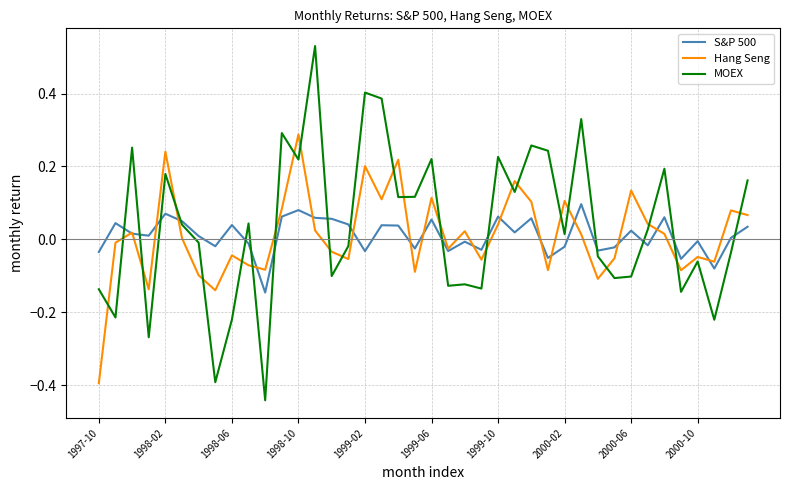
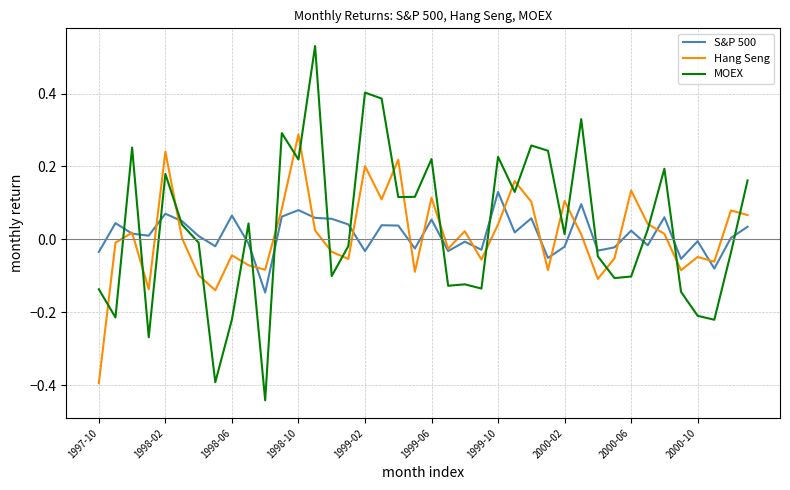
  {
    "S&P 500": {
      "1997-10": -0.03,
      "1998-02": 0.07,
-     "1998-06": 0.04,
+     "1998-06": 0.07,
      "1998-10": 0.08,
      "1999-02": -0.03,
      "1999-06": 0.05,
-     "1999-10": 0.06,
+     "1999-10": 0.13,
      "2000-02": -0.02,
      "2000-06": 0.02,
      "2000-10": 0.00
    },
    "Hang Seng": {
      "1997-10": -0.39,
      "1998-02": 0.24,
      "1998-06": -0.04,
      "1998-10": 0.29,
      "1999-02": 0.20,
      "1999-06": 0.11,
      "1999-10": 0.04,
      "2000-02": 0.11,
      "2000-06": 0.13,
      "2000-10": -0.05
    },
    "MOEX": {
      "1997-10": -0.14,
      "1998-02": 0.18,
      "1998-06": -0.22,
      "1998-10": 0.22,
      "1999-02": 0.40,
      "1999-06": 0.22,
      "1999-10": 0.23,
      "2000-02": 0.01,
      "2000-06": -0.10,
-     "2000-10": -0.06
+     "2000-10": -0.21
    }
  }
